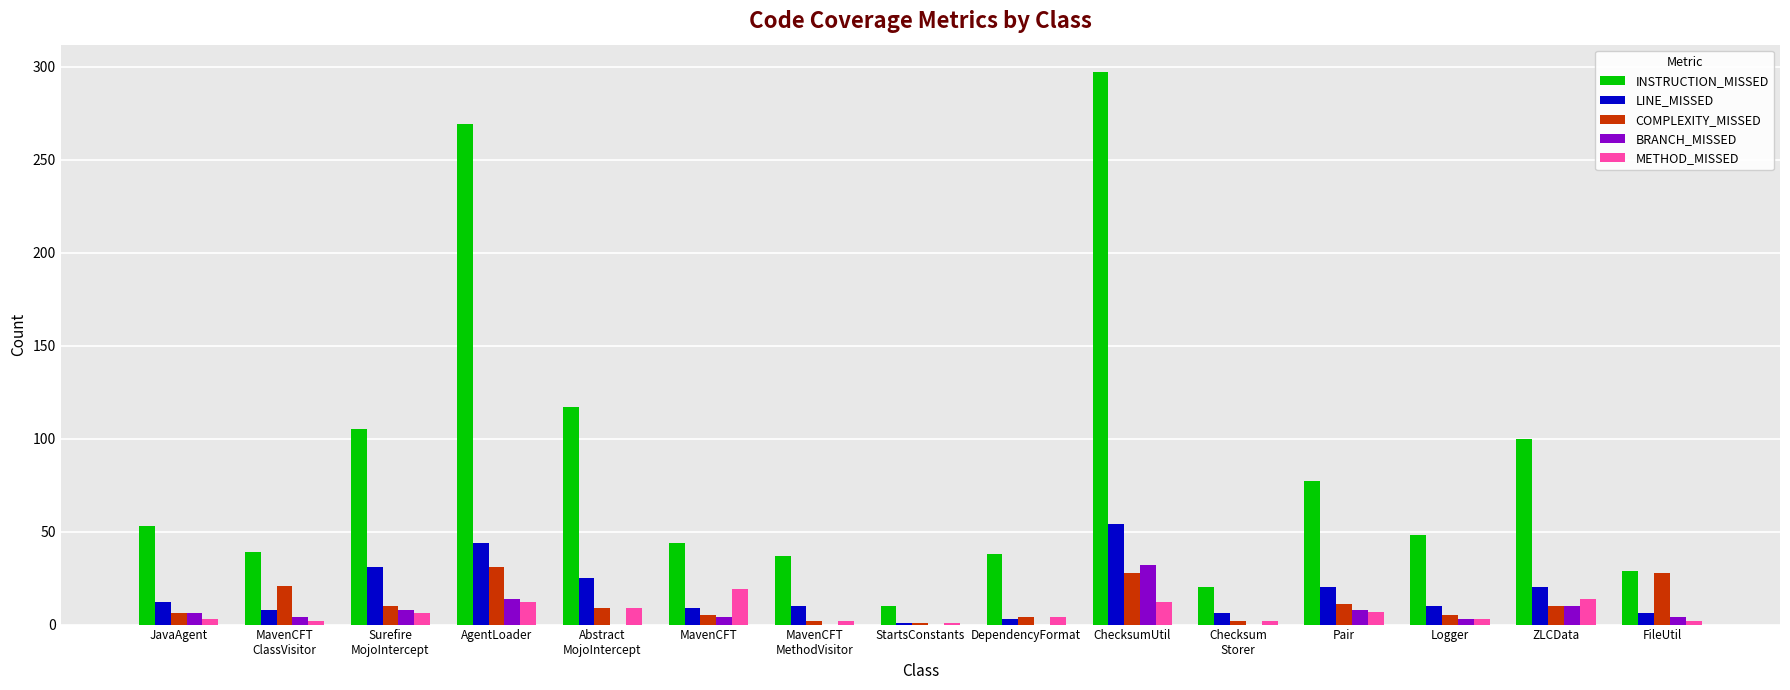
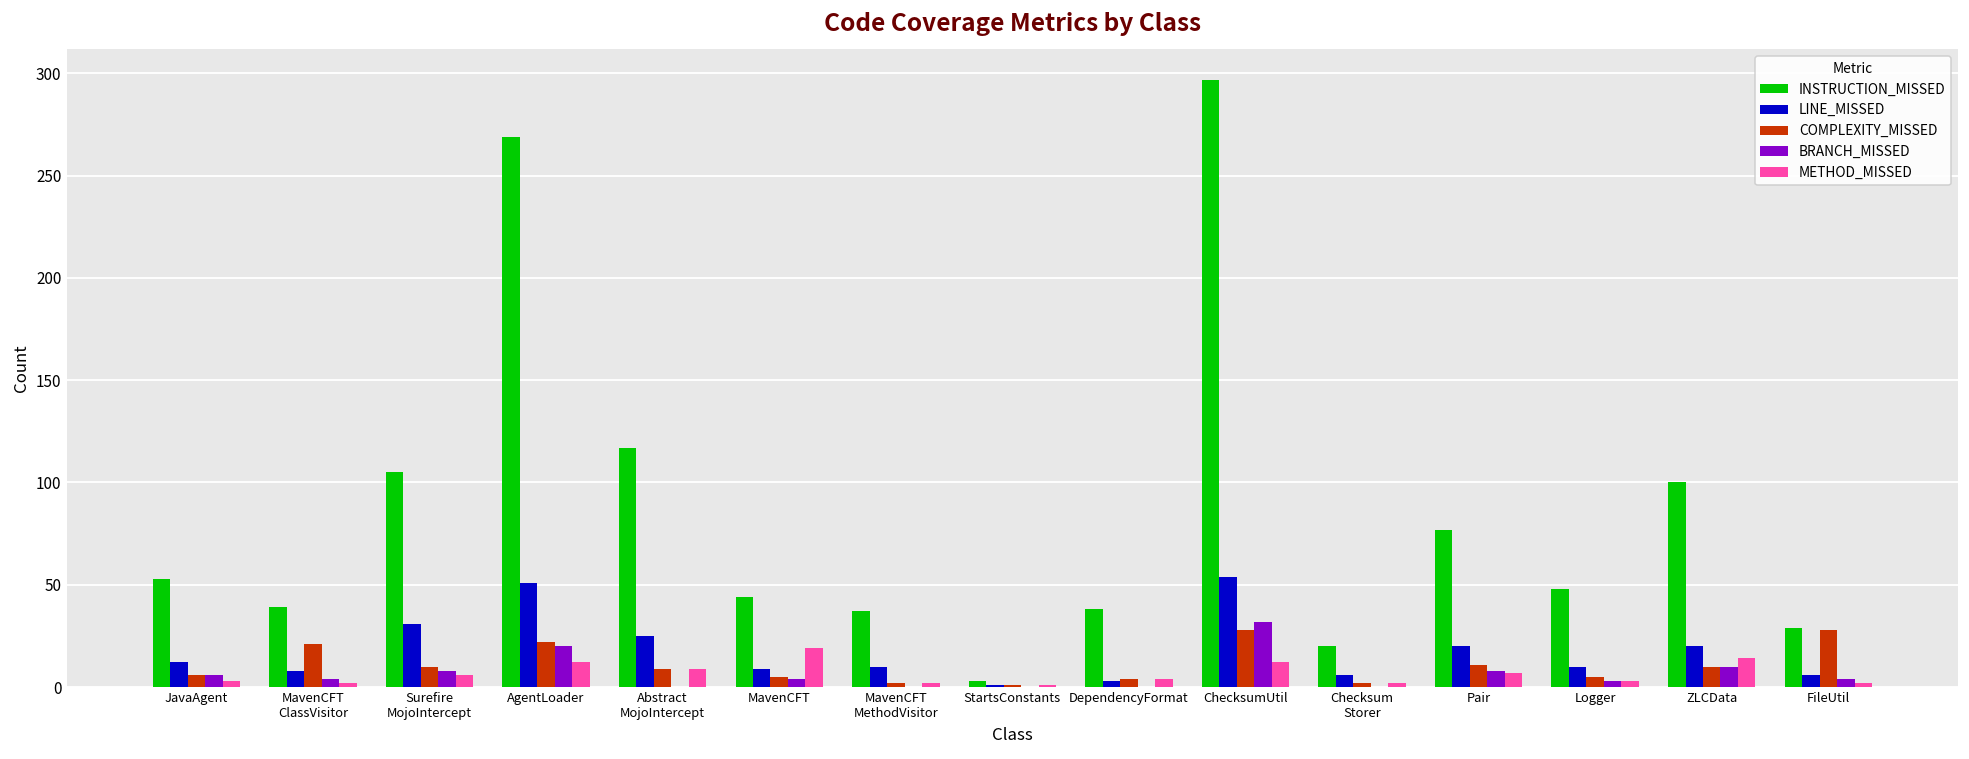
  {
    "INSTRUCTION_MISSED": {
      "JavaAgent": 53,
      "MavenCFT ClassVisitor": 39,
      "Surefire MojoIntercept": 105,
      "AgentLoader": 269,
      "Abstract MojoIntercept": 117,
      "MavenCFT": 44,
      "MavenCFT MethodVisitor": 37,
-     "StartsConstants": 10,
+     "StartsConstants": 3,
      "DependencyFormat": 38,
      "ChecksumUtil": 297,
      "Checksum Storer": 20,
      "Pair": 77,
      "Logger": 48,
      "ZLCData": 100,
      "FileUtil": 29
    },
    "LINE_MISSED": {
      "JavaAgent": 12,
      "MavenCFT ClassVisitor": 8,
      "Surefire MojoIntercept": 31,
-     "AgentLoader": 44,
+     "AgentLoader": 51,
      "Abstract MojoIntercept": 25,
      "MavenCFT": 9,
      "MavenCFT MethodVisitor": 10,
      "DependencyFormat": 3,
      "ChecksumUtil": 54,
      "Checksum Storer": 6,
      "Pair": 20,
      "Logger": 10,
      "ZLCData": 20,
      "FileUtil": 6
    },
    "COMPLEXITY_MISSED": {
      "JavaAgent": 6,
      "MavenCFT ClassVisitor": 21,
      "Surefire MojoIntercept": 10,
-     "AgentLoader": 31,
+     "AgentLoader": 22,
      "Abstract MojoIntercept": 9,
      "MavenCFT": 5,
      "MavenCFT MethodVisitor": 2,
      "DependencyFormat": 4,
      "ChecksumUtil": 28,
      "Checksum Storer": 2,
      "Pair": 11,
      "Logger": 5,
      "ZLCData": 10,
      "FileUtil": 28
    },
    "BRANCH_MISSED": {
      "JavaAgent": 6,
      "MavenCFT ClassVisitor": 4,
      "Surefire MojoIntercept": 8,
-     "AgentLoader": 14,
+     "AgentLoader": 20,
      "Abstract MojoIntercept": 0,
      "MavenCFT": 4,
      "MavenCFT MethodVisitor": 0,
      "StartsConstants": 0,
      "DependencyFormat": 0,
      "ChecksumUtil": 32,
      "Checksum Storer": 0,
      "Pair": 8,
      "Logger": 3,
      "ZLCData": 10,
      "FileUtil": 4
    },
    "METHOD_MISSED": {
      "JavaAgent": 3,
      "MavenCFT ClassVisitor": 2,
      "Surefire MojoIntercept": 6,
      "AgentLoader": 12,
      "Abstract MojoIntercept": 9,
      "MavenCFT": 19,
      "MavenCFT MethodVisitor": 2,
      "DependencyFormat": 4,
      "ChecksumUtil": 12,
      "Checksum Storer": 2,
      "Pair": 7,
      "Logger": 3,
      "ZLCData": 14,
      "FileUtil": 2
    }
  }
